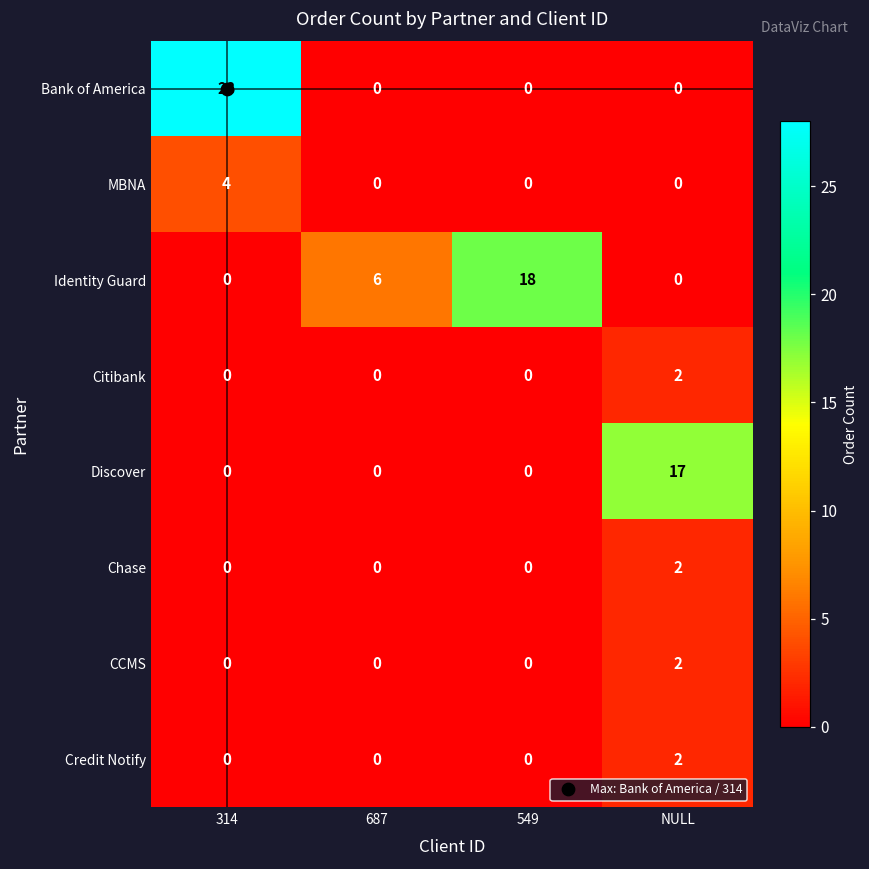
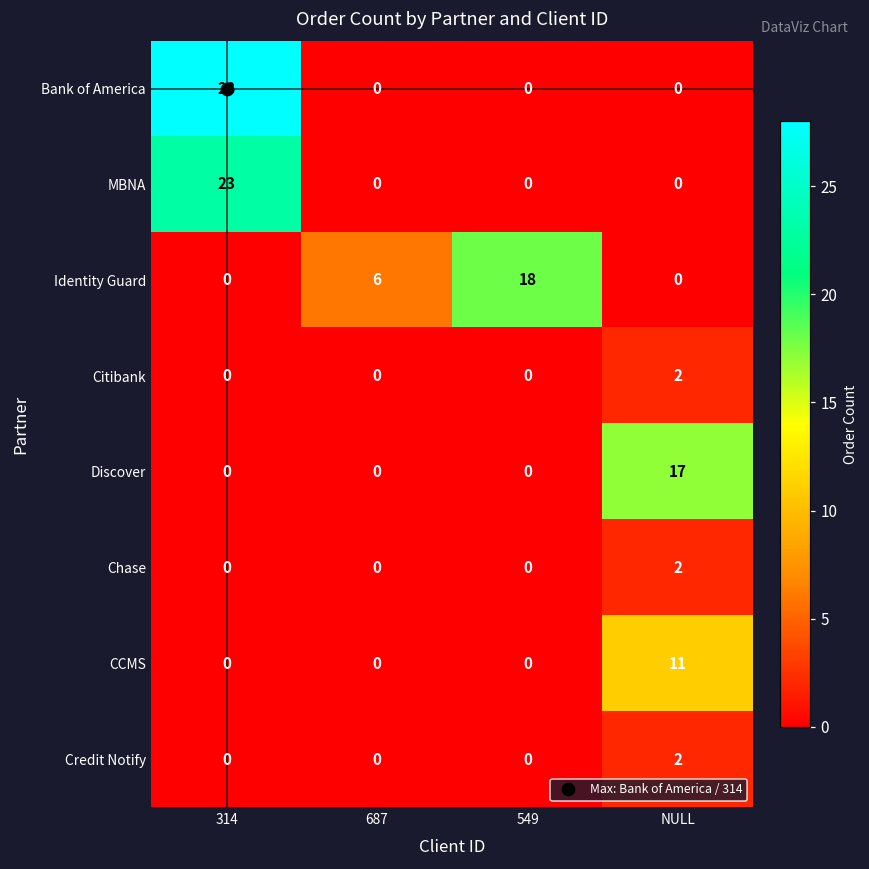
  {
    "Bank of America": {
      "687": 0,
      "549": 0,
      "NULL": 0
    },
    "MBNA": {
-     "314": 4,
+     "314": 23,
      "687": 0,
      "549": 0,
      "NULL": 0
    },
    "Identity Guard": {
      "314": 0,
      "687": 6,
      "549": 18,
      "NULL": 0
    },
    "Citibank": {
      "314": 0,
      "687": 0,
      "549": 0,
      "NULL": 2
    },
    "Discover": {
      "314": 0,
      "687": 0,
      "549": 0,
      "NULL": 17
    },
    "Chase": {
      "314": 0,
      "687": 0,
      "549": 0,
      "NULL": 2
    },
    "CCMS": {
      "314": 0,
      "687": 0,
      "549": 0,
-     "NULL": 2
+     "NULL": 11
    },
    "Credit Notify": {
      "314": 0,
      "687": 0,
      "549": 0,
      "NULL": 2
    }
  }
